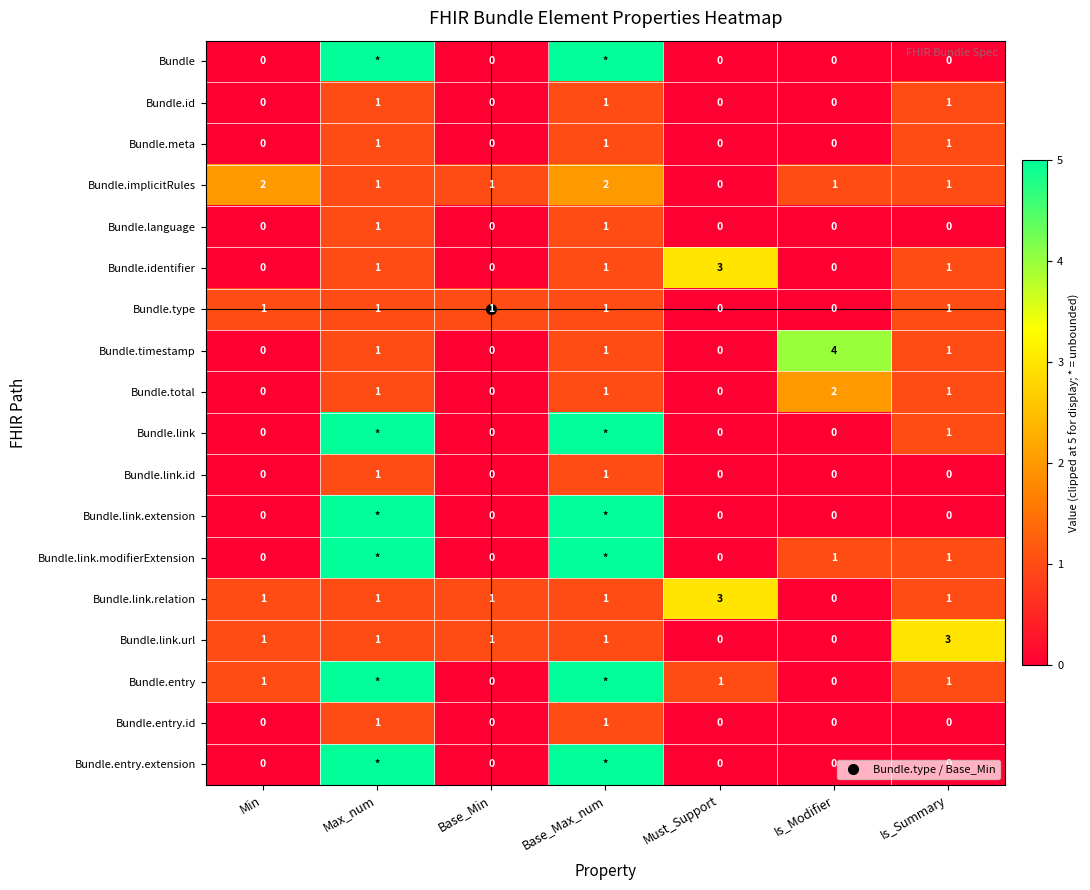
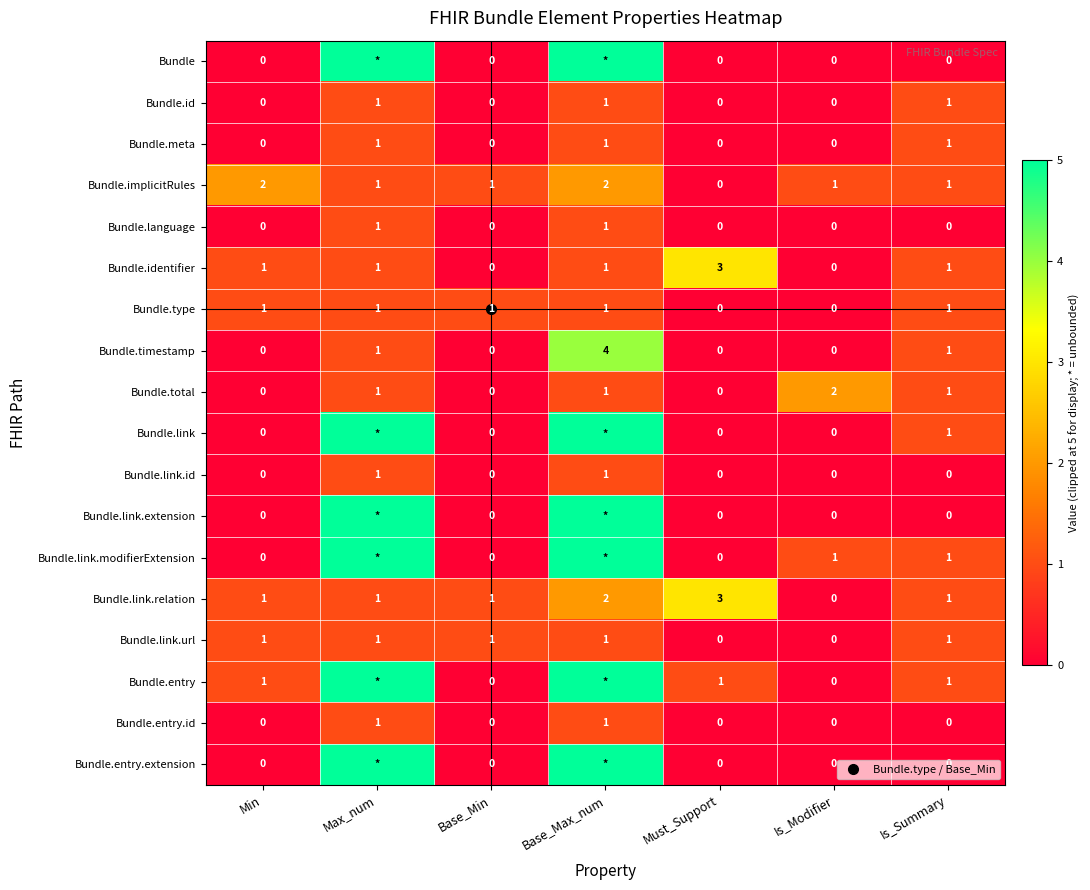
  {
    "Bundle": {
      "Min": 0,
      "Base_Min": 0,
      "Must_Support": 0,
      "Is_Modifier": 0
    },
    "Bundle.id": {
      "Min": 0,
      "Max_num": 1,
      "Base_Min": 0,
      "Base_Max_num": 1,
      "Must_Support": 0,
      "Is_Modifier": 0,
      "Is_Summary": 1
    },
    "Bundle.meta": {
      "Min": 0,
      "Max_num": 1,
      "Base_Min": 0,
      "Base_Max_num": 1,
      "Must_Support": 0,
      "Is_Modifier": 0,
      "Is_Summary": 1
    },
    "Bundle.implicitRules": {
      "Min": 2,
      "Max_num": 1,
      "Base_Min": 1,
      "Base_Max_num": 2,
      "Must_Support": 0,
      "Is_Modifier": 1,
      "Is_Summary": 1
    },
    "Bundle.language": {
      "Min": 0,
      "Max_num": 1,
      "Base_Min": 0,
      "Base_Max_num": 1,
      "Must_Support": 0,
      "Is_Modifier": 0,
      "Is_Summary": 0
    },
    "Bundle.identifier": {
-     "Min": 0,
+     "Min": 1,
      "Max_num": 1,
      "Base_Min": 0,
      "Base_Max_num": 1,
      "Must_Support": 3,
      "Is_Modifier": 0,
      "Is_Summary": 1
    },
    "Bundle.type": {
      "Min": 1,
      "Max_num": 1,
      "Base_Max_num": 1,
      "Must_Support": 0,
      "Is_Modifier": 0,
      "Is_Summary": 1
    },
    "Bundle.timestamp": {
      "Min": 0,
      "Max_num": 1,
      "Base_Min": 0,
-     "Base_Max_num": 1,
+     "Base_Max_num": 4,
      "Must_Support": 0,
-     "Is_Modifier": 4,
+     "Is_Modifier": 0,
      "Is_Summary": 1
    },
    "Bundle.total": {
      "Min": 0,
      "Max_num": 1,
      "Base_Min": 0,
      "Base_Max_num": 1,
      "Must_Support": 0,
      "Is_Modifier": 2,
      "Is_Summary": 1
    },
    "Bundle.link": {
      "Min": 0,
      "Base_Min": 0,
      "Must_Support": 0,
      "Is_Modifier": 0,
      "Is_Summary": 1
    },
    "Bundle.link.id": {
      "Min": 0,
      "Max_num": 1,
      "Base_Min": 0,
      "Base_Max_num": 1,
      "Must_Support": 0,
      "Is_Modifier": 0,
      "Is_Summary": 0
    },
    "Bundle.link.extension": {
      "Min": 0,
      "Base_Min": 0,
      "Must_Support": 0,
      "Is_Modifier": 0,
      "Is_Summary": 0
    },
    "Bundle.link.modifierExtension": {
      "Min": 0,
      "Base_Min": 0,
      "Must_Support": 0,
      "Is_Modifier": 1,
      "Is_Summary": 1
    },
    "Bundle.link.relation": {
      "Min": 1,
      "Max_num": 1,
      "Base_Min": 1,
-     "Base_Max_num": 1,
+     "Base_Max_num": 2,
      "Must_Support": 3,
      "Is_Modifier": 0,
      "Is_Summary": 1
    },
    "Bundle.link.url": {
      "Min": 1,
      "Max_num": 1,
      "Base_Min": 1,
      "Base_Max_num": 1,
      "Must_Support": 0,
      "Is_Modifier": 0,
-     "Is_Summary": 3
+     "Is_Summary": 1
    },
    "Bundle.entry": {
      "Min": 1,
      "Base_Min": 0,
      "Must_Support": 1,
      "Is_Modifier": 0,
      "Is_Summary": 1
    },
    "Bundle.entry.id": {
      "Min": 0,
      "Max_num": 1,
      "Base_Min": 0,
      "Base_Max_num": 1,
      "Must_Support": 0,
      "Is_Modifier": 0,
      "Is_Summary": 0
    },
    "Bundle.entry.extension": {
      "Min": 0,
      "Base_Min": 0,
      "Must_Support": 0,
      "Is_Modifier": 0
    }
  }
